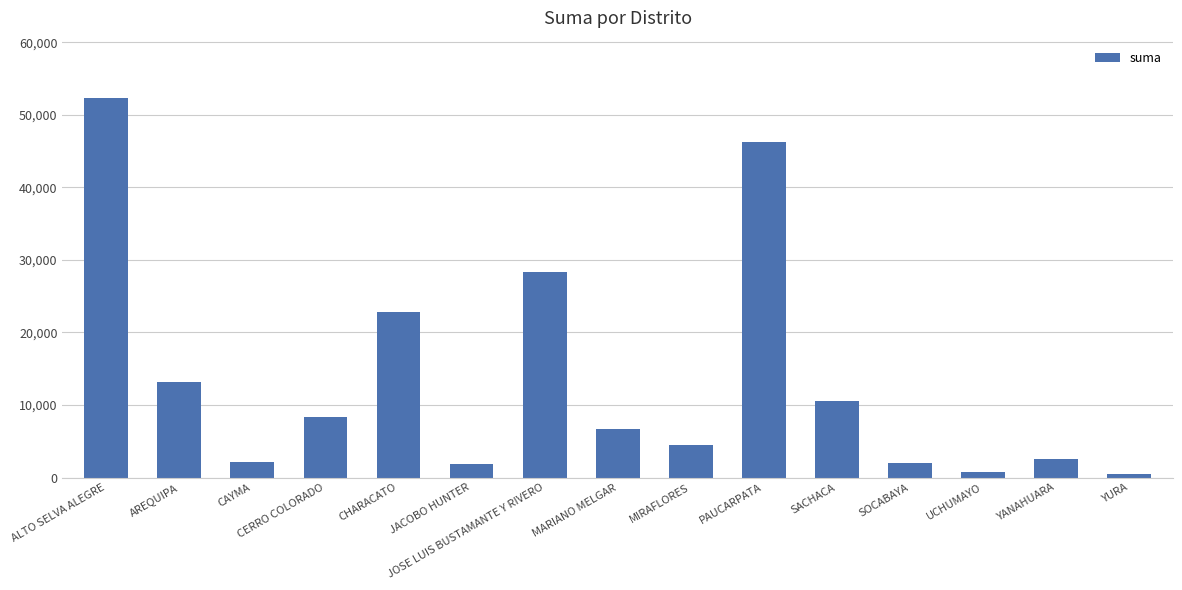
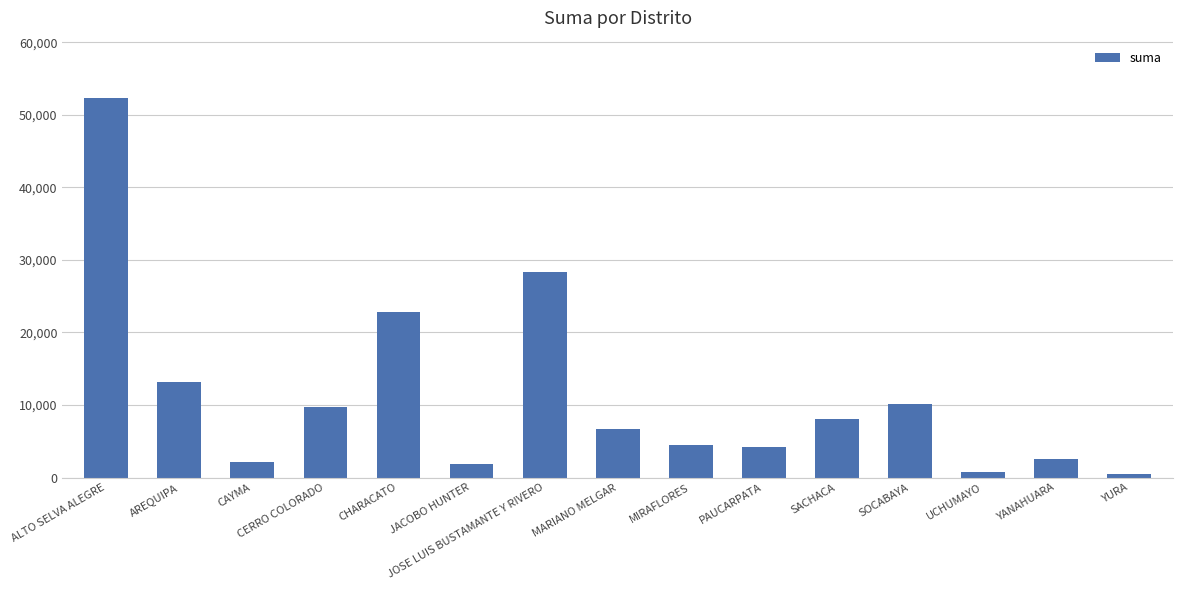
  {
    "ALTO SELVA ALEGRE": "52,000",
    "AREQUIPA": "13,000",
    "CAYMA": "2,000",
-   "CERRO COLORADO": "8,000",
+   "CERRO COLORADO": "10,000",
    "CHARACATO": "23,000",
    "JACOBO HUNTER": "2,000",
    "JOSE LUIS BUSTAMANTE Y RIVERO": "28,000",
    "MARIANO MELGAR": "7,000",
    "MIRAFLORES": "5,000",
-   "PAUCARPATA": "46,000",
-   "SACHACA": "11,000",
-   "SOCABAYA": "2,000",
+   "PAUCARPATA": "4,000",
+   "SACHACA": "8,000",
+   "SOCABAYA": "10,000",
    "UCHUMAYO": "1,000",
    "YANAHUARA": "3,000",
    "YURA": "1,000"
  }
